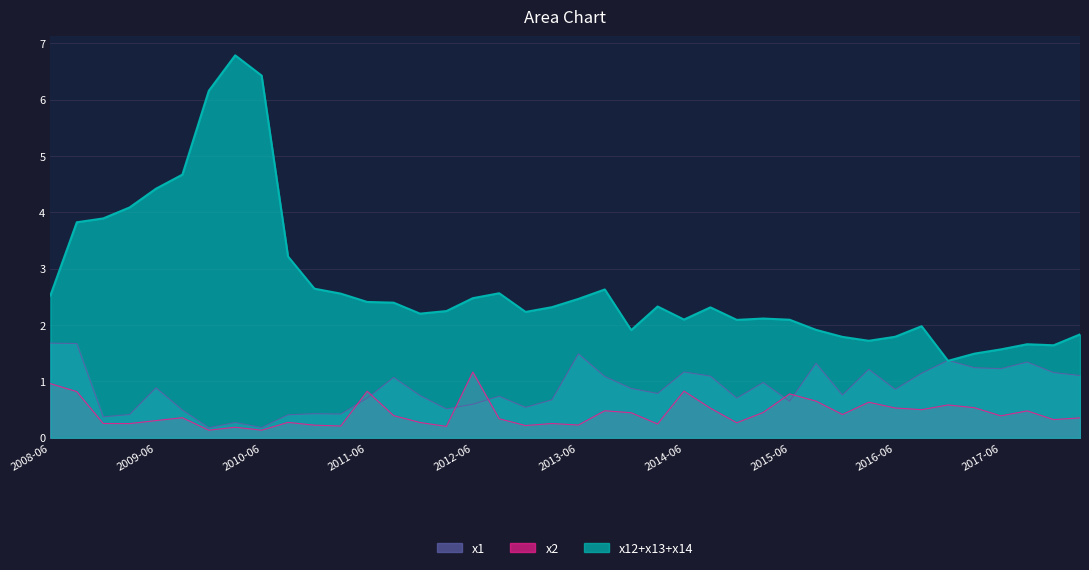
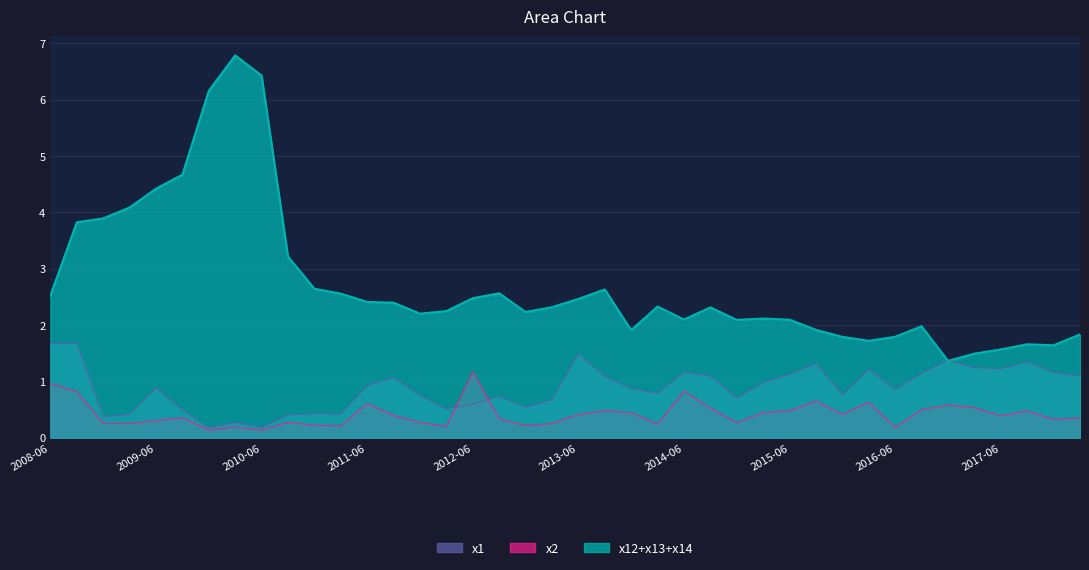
  {
    "x1": {
      "2008-06": 1.7,
      "2009-06": 0.9,
      "2010-06": 0.2,
-     "2011-06": 0.7,
+     "2011-06": 0.9,
      "2012-06": 0.6,
      "2013-06": 1.5,
      "2014-06": 1.2,
-     "2015-06": 0.6,
+     "2015-06": 1.1,
      "2016-06": 0.9,
      "2017-06": 1.2
    },
    "x2": {
      "2008-06": 1.0,
      "2009-06": 0.3,
      "2010-06": 0.1,
-     "2011-06": 0.8,
+     "2011-06": 0.6,
      "2012-06": 1.2,
-     "2013-06": 0.2,
+     "2013-06": 0.4,
      "2014-06": 0.8,
-     "2015-06": 0.8,
-     "2016-06": 0.5,
+     "2015-06": 0.5,
+     "2016-06": 0.2,
      "2017-06": 0.4
    },
    "x12+x13+x14": {
      "2008-06": 2.5,
      "2009-06": 4.4,
      "2010-06": 6.4,
      "2011-06": 2.4,
      "2012-06": 2.5,
      "2013-06": 2.5,
      "2014-06": 2.1,
      "2015-06": 2.1,
      "2016-06": 1.8,
      "2017-06": 1.6
    }
  }
